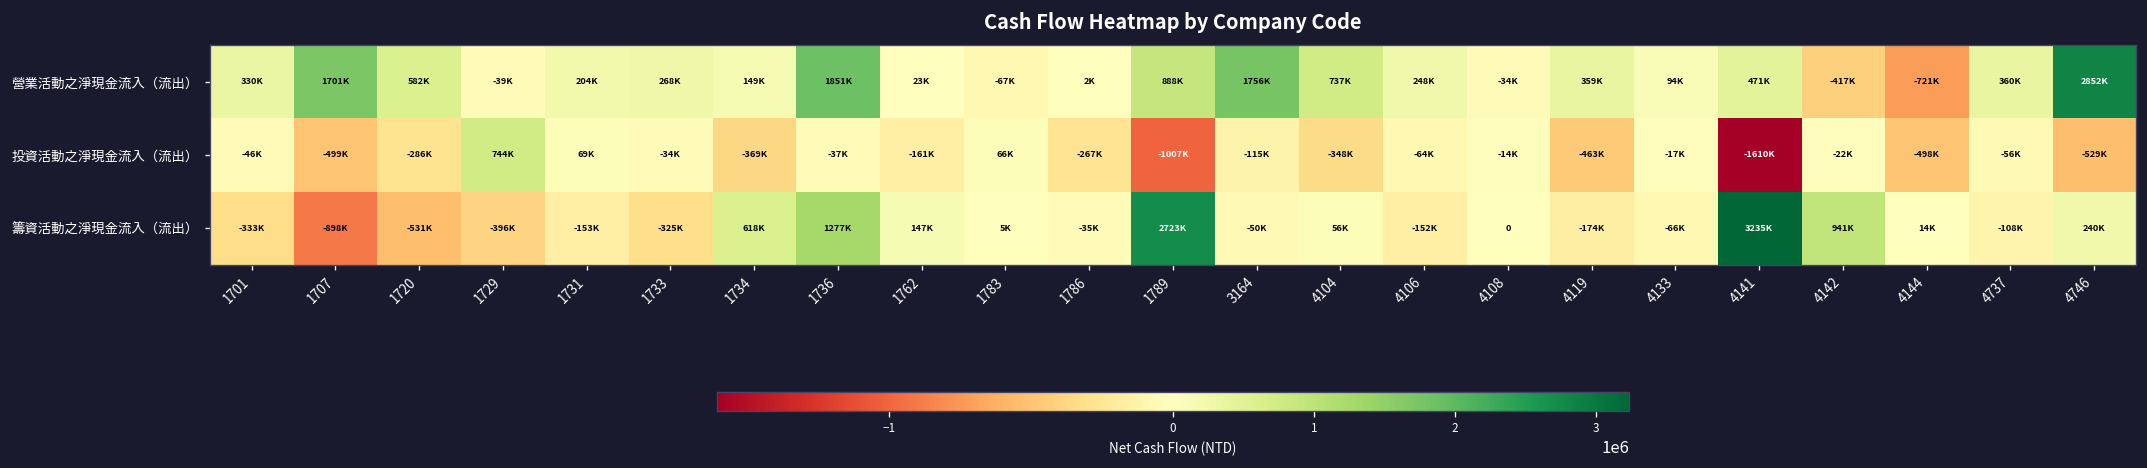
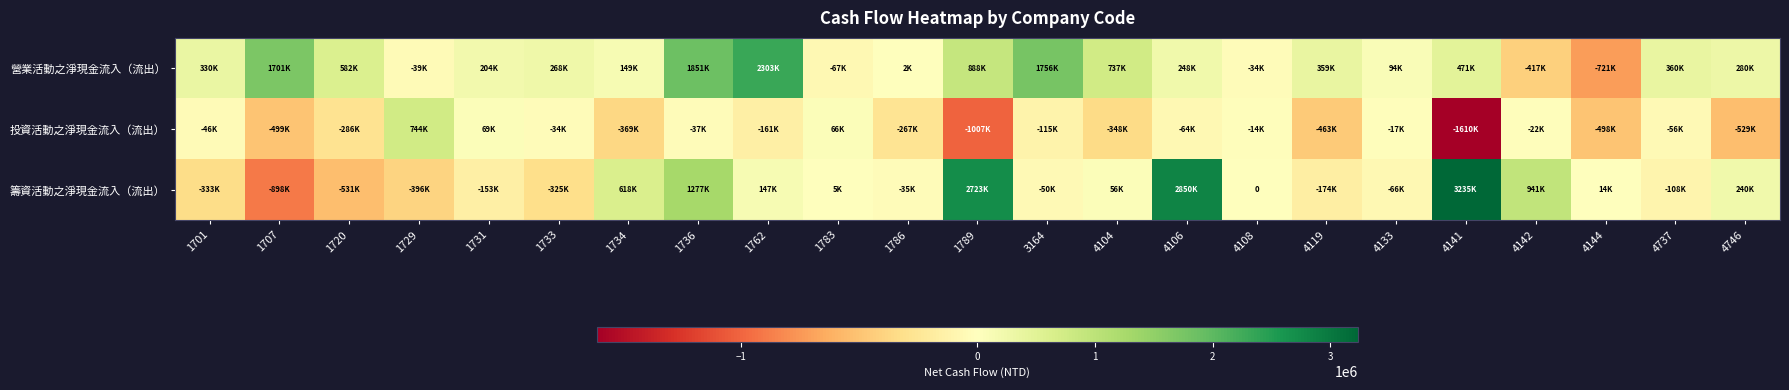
  {
    "營業活動之淨現金流入（流出）": {
      "1701": "330K",
      "1707": "1701K",
      "1720": "582K",
      "1729": "-39K",
      "1731": "204K",
      "1733": "268K",
      "1734": "149K",
      "1736": "1851K",
-     "1762": "23K",
+     "1762": "2303K",
      "1783": "-67K",
      "1786": "2K",
      "1789": "888K",
      "3164": "1756K",
      "4104": "737K",
      "4106": "248K",
      "4108": "-34K",
      "4119": "359K",
      "4133": "94K",
      "4141": "471K",
      "4142": "-417K",
      "4144": "-721K",
      "4737": "360K",
-     "4746": "2852K"
+     "4746": "280K"
    },
    "投資活動之淨現金流入（流出）": {
      "1701": "-46K",
      "1707": "-499K",
      "1720": "-286K",
      "1729": "744K",
      "1731": "69K",
      "1733": "-34K",
      "1734": "-369K",
      "1736": "-37K",
      "1762": "-161K",
      "1783": "66K",
      "1786": "-267K",
      "1789": "-1007K",
      "3164": "-115K",
      "4104": "-348K",
      "4106": "-64K",
      "4108": "-14K",
      "4119": "-463K",
      "4133": "-17K",
      "4141": "-1610K",
      "4142": "-22K",
      "4144": "-498K",
      "4737": "-56K",
      "4746": "-529K"
    },
    "籌資活動之淨現金流入（流出）": {
      "1701": "-333K",
      "1707": "-898K",
      "1720": "-531K",
      "1729": "-396K",
      "1731": "-153K",
      "1733": "-325K",
      "1734": "618K",
      "1736": "1277K",
      "1762": "147K",
      "1783": "5K",
      "1786": "-35K",
      "1789": "2723K",
      "3164": "-50K",
      "4104": "56K",
-     "4106": "-152K",
+     "4106": "2850K",
      "4108": "0",
      "4119": "-174K",
      "4133": "-66K",
      "4141": "3235K",
      "4142": "941K",
      "4144": "14K",
      "4737": "-108K",
      "4746": "240K"
    }
  }
